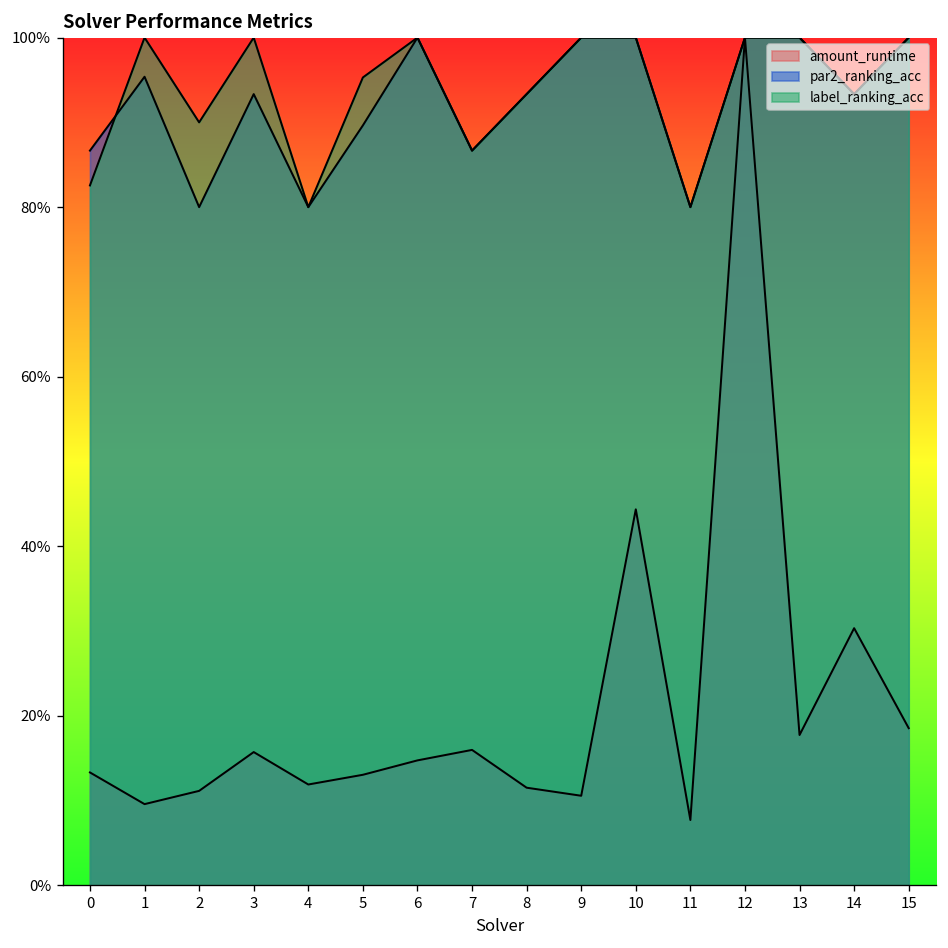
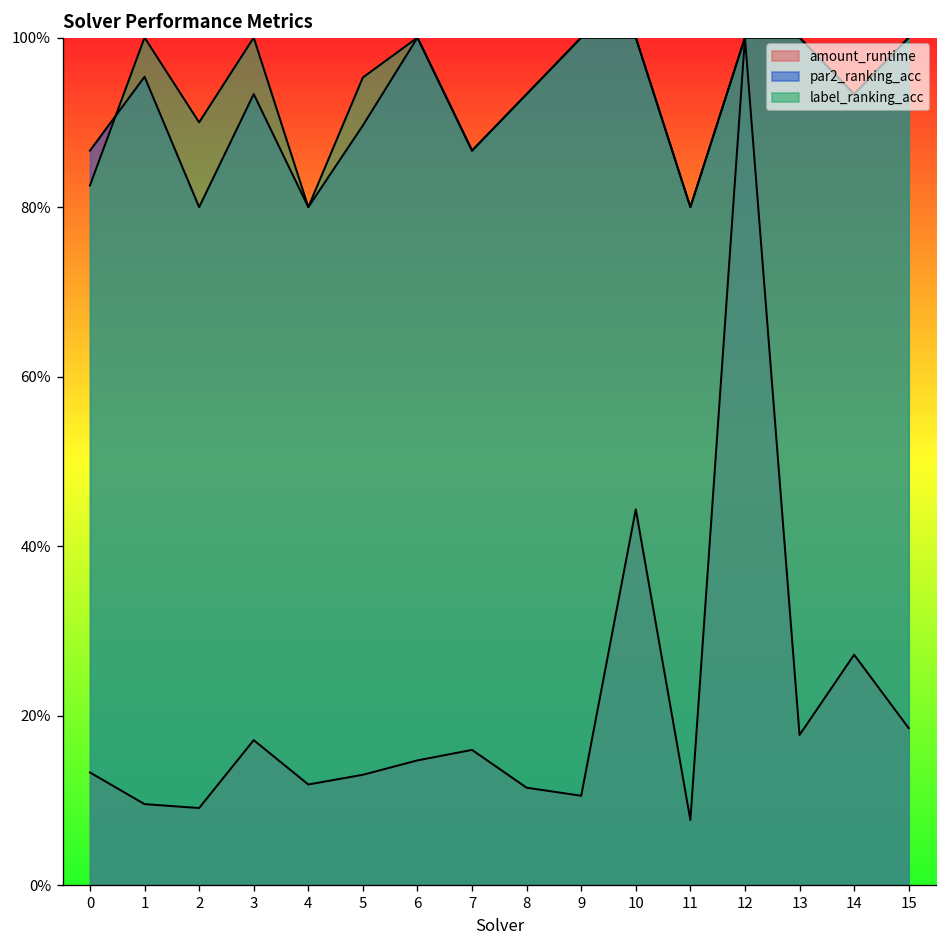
  {
    "amount_runtime": {
      "0": "13%",
      "1": "10%",
-     "2": "11%",
-     "3": "16%",
+     "2": "9%",
+     "3": "17%",
      "4": "12%",
      "5": "13%",
      "6": "15%",
      "7": "16%",
      "8": "12%",
      "9": "11%",
      "10": "44%",
      "11": "8%",
      "13": "18%",
-     "14": "30%",
+     "14": "27%",
      "15": "19%"
    },
    "par2_ranking_acc": {
      "0": "87%",
      "1": "95%",
      "2": "80%",
      "3": "93%",
      "5": "90%"
    },
    "label_ranking_acc": {
      "0": "83%",
      "1": "100%",
      "2": "90%",
      "3": "100%",
      "5": "95%"
    }
  }
